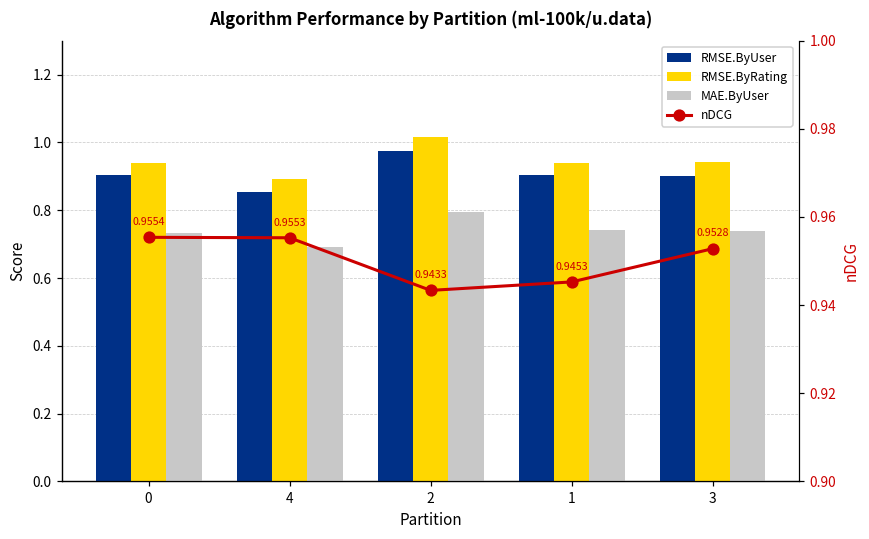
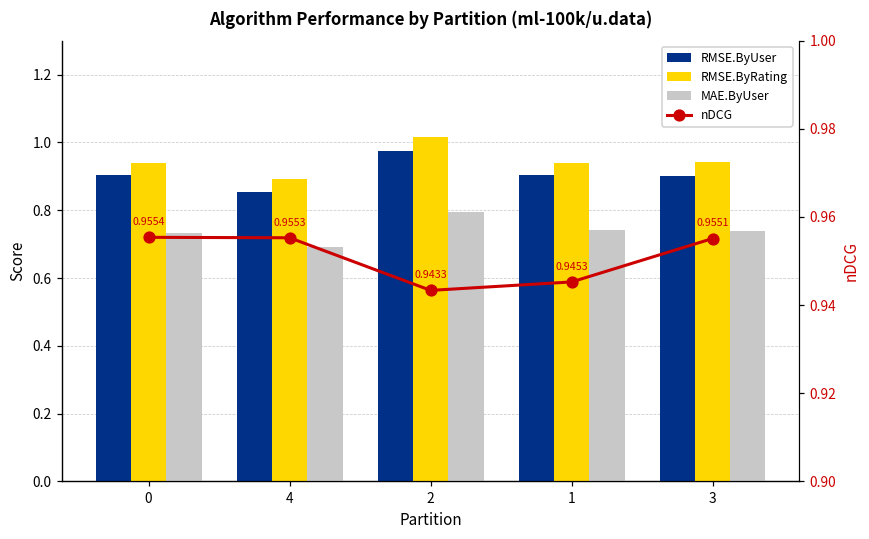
  {
    "nDCG": {
      "0": 0.9554,
      "4": 0.9553,
      "2": 0.9433,
      "1": 0.9453,
-     "3": 0.9528
+     "3": 0.9551
    }
  }
